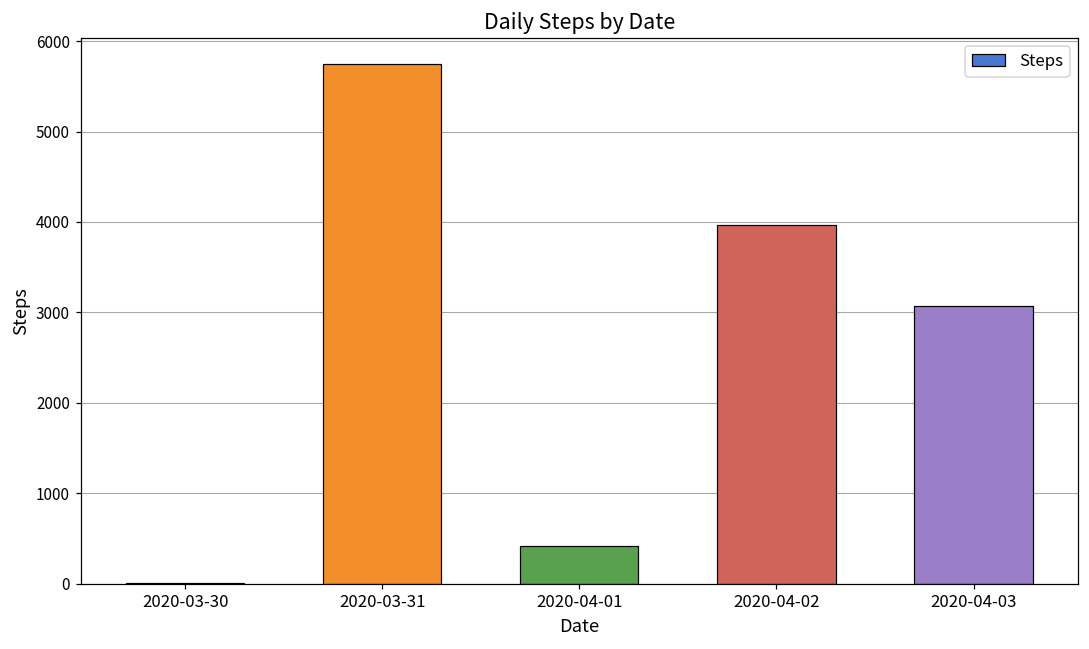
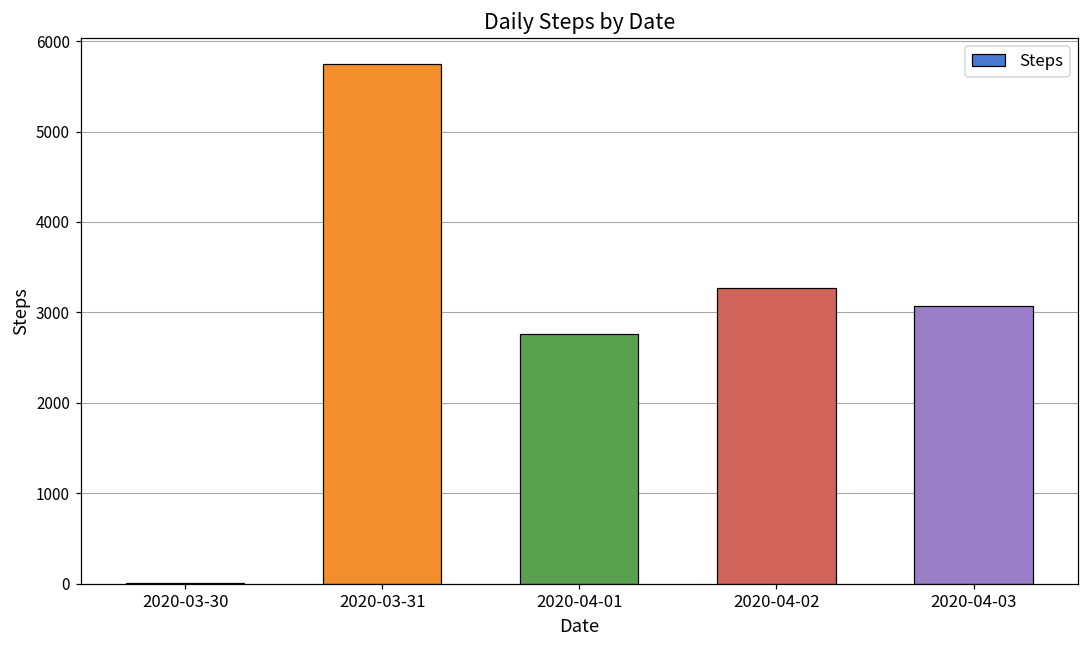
  {
    "2020-03-31": 5700,
-   "2020-04-01": 400,
-   "2020-04-02": 4000,
+   "2020-04-01": 2800,
+   "2020-04-02": 3300,
    "2020-04-03": 3100
  }
